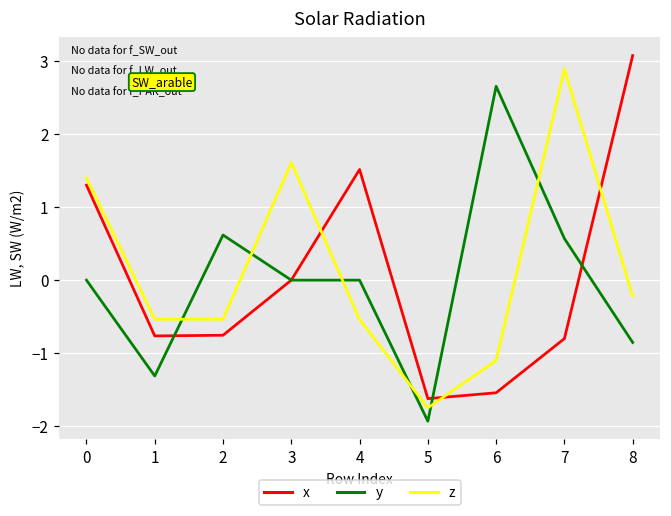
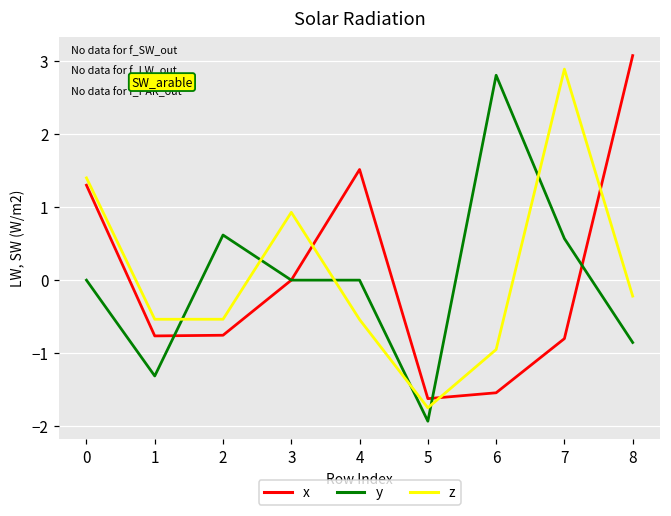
  {
    "x": {
      "0": 1.3,
      "1": -0.8,
      "2": -0.8,
      "4": 1.5,
      "5": -1.6,
      "6": -1.5,
      "7": -0.8,
      "8": 3.1
    },
    "y": {
      "0": 0.0,
      "1": -1.3,
      "2": 0.6,
      "4": 0.0,
      "5": -1.9,
-     "6": 2.7,
+     "6": 2.8,
      "7": 0.6,
      "8": -0.9
    },
    "z": {
      "0": 1.4,
      "1": -0.5,
      "2": -0.5,
-     "3": 1.6,
+     "3": 0.9,
      "4": -0.5,
      "5": -1.7,
-     "6": -1.1,
+     "6": -1.0,
      "7": 2.9,
      "8": -0.2
    }
  }
